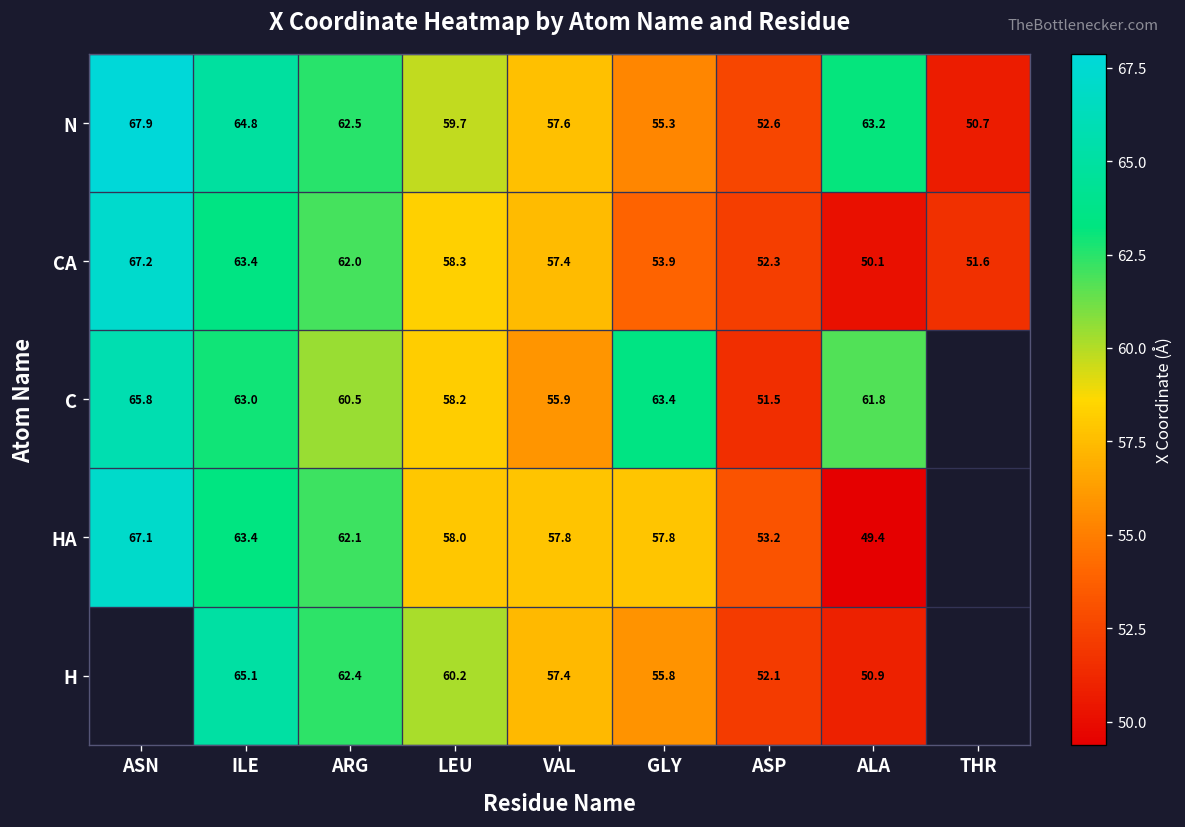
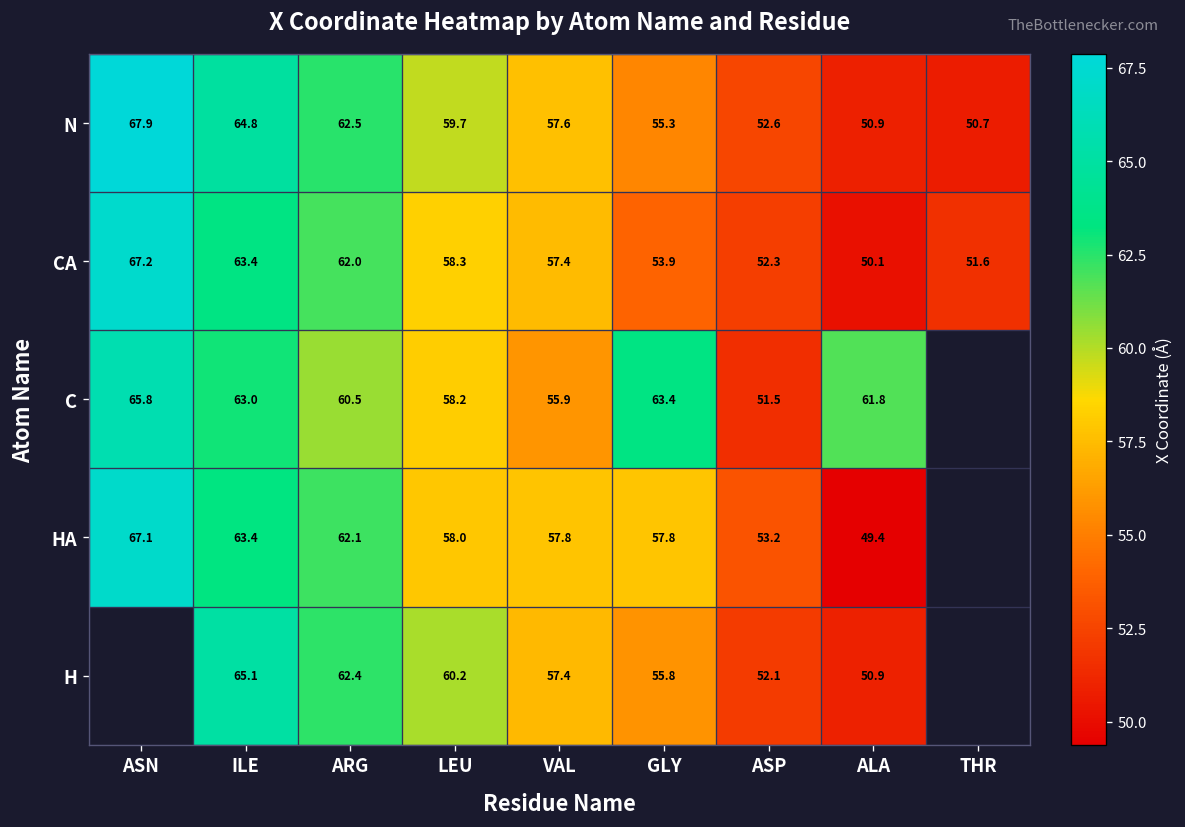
  {
    "N": {
      "ASN": 67.9,
      "ILE": 64.8,
      "ARG": 62.5,
      "LEU": 59.7,
      "VAL": 57.6,
      "GLY": 55.3,
      "ASP": 52.6,
-     "ALA": 63.2,
+     "ALA": 50.9,
      "THR": 50.7
    },
    "CA": {
      "ASN": 67.2,
      "ILE": 63.4,
      "ARG": 62.0,
      "LEU": 58.3,
      "VAL": 57.4,
      "GLY": 53.9,
      "ASP": 52.3,
      "ALA": 50.1,
      "THR": 51.6
    },
    "C": {
      "ASN": 65.8,
      "ILE": 63.0,
      "ARG": 60.5,
      "LEU": 58.2,
      "VAL": 55.9,
      "GLY": 63.4,
      "ASP": 51.5,
      "ALA": 61.8
    },
    "HA": {
      "ASN": 67.1,
      "ILE": 63.4,
      "ARG": 62.1,
      "LEU": 58.0,
      "VAL": 57.8,
      "GLY": 57.8,
      "ASP": 53.2,
      "ALA": 49.4
    },
    "H": {
      "ILE": 65.1,
      "ARG": 62.4,
      "LEU": 60.2,
      "VAL": 57.4,
      "GLY": 55.8,
      "ASP": 52.1,
      "ALA": 50.9
    }
  }
